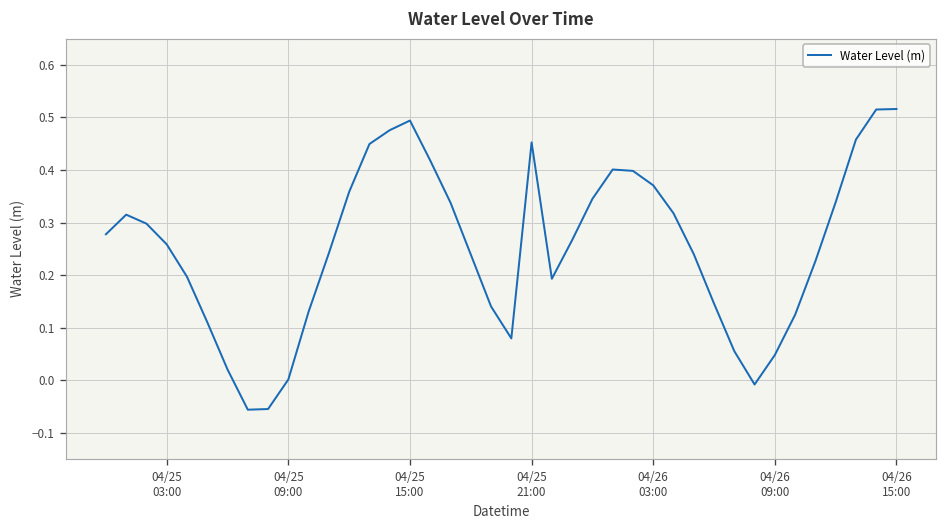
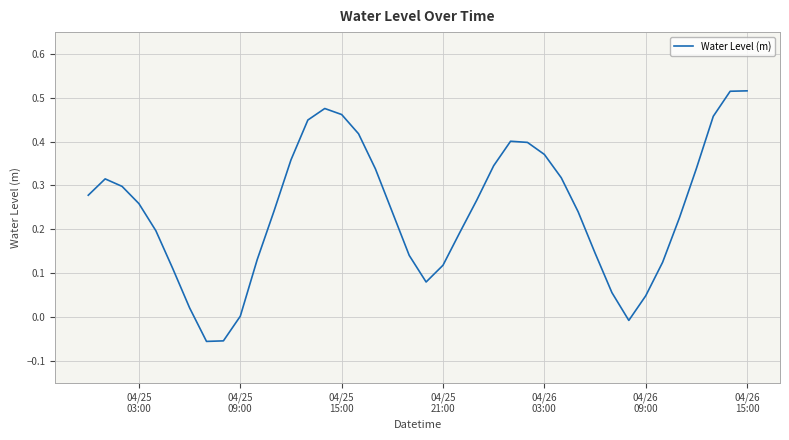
  {
    "04/25 03:00": 0.26,
    "04/25 09:00": 0.00,
-   "04/25 15:00": 0.49,
-   "04/25 21:00": 0.45,
+   "04/25 15:00": 0.46,
+   "04/25 21:00": 0.12,
    "04/26 03:00": 0.37,
    "04/26 09:00": 0.05,
    "04/26 15:00": 0.52
  }
